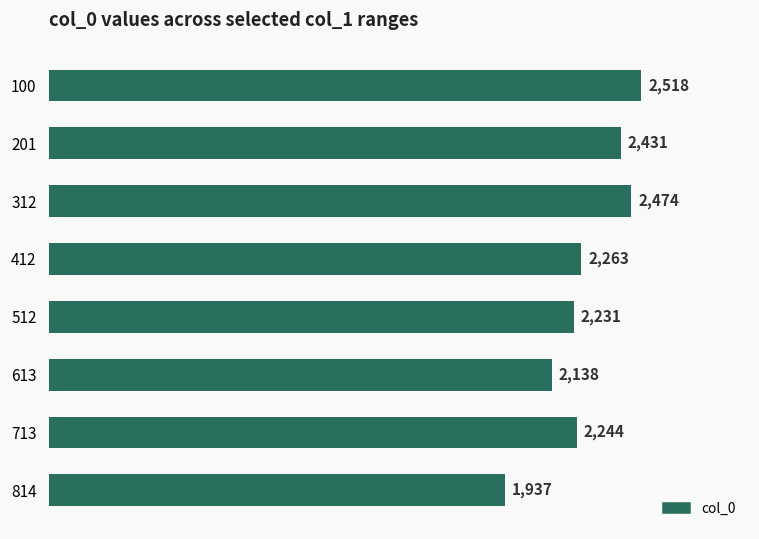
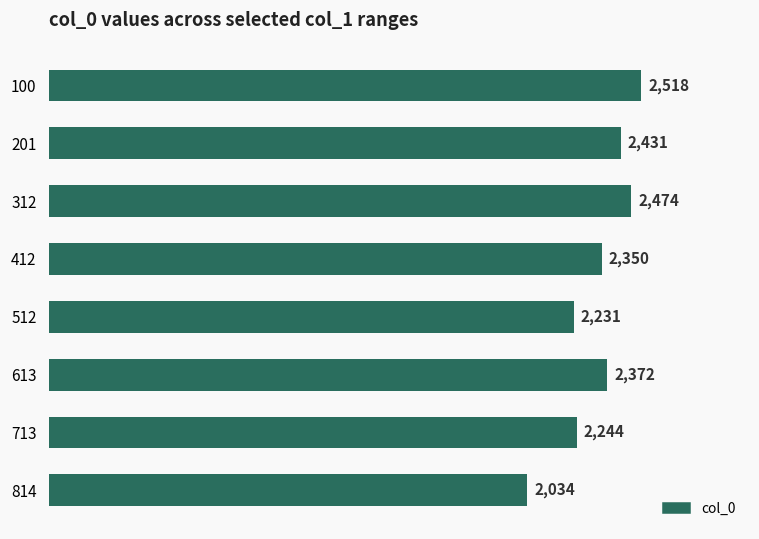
  {
    "100": "2,518",
    "201": "2,431",
    "312": "2,474",
-   "412": "2,263",
+   "412": "2,350",
    "512": "2,231",
-   "613": "2,138",
+   "613": "2,372",
    "713": "2,244",
-   "814": "1,937"
+   "814": "2,034"
  }
